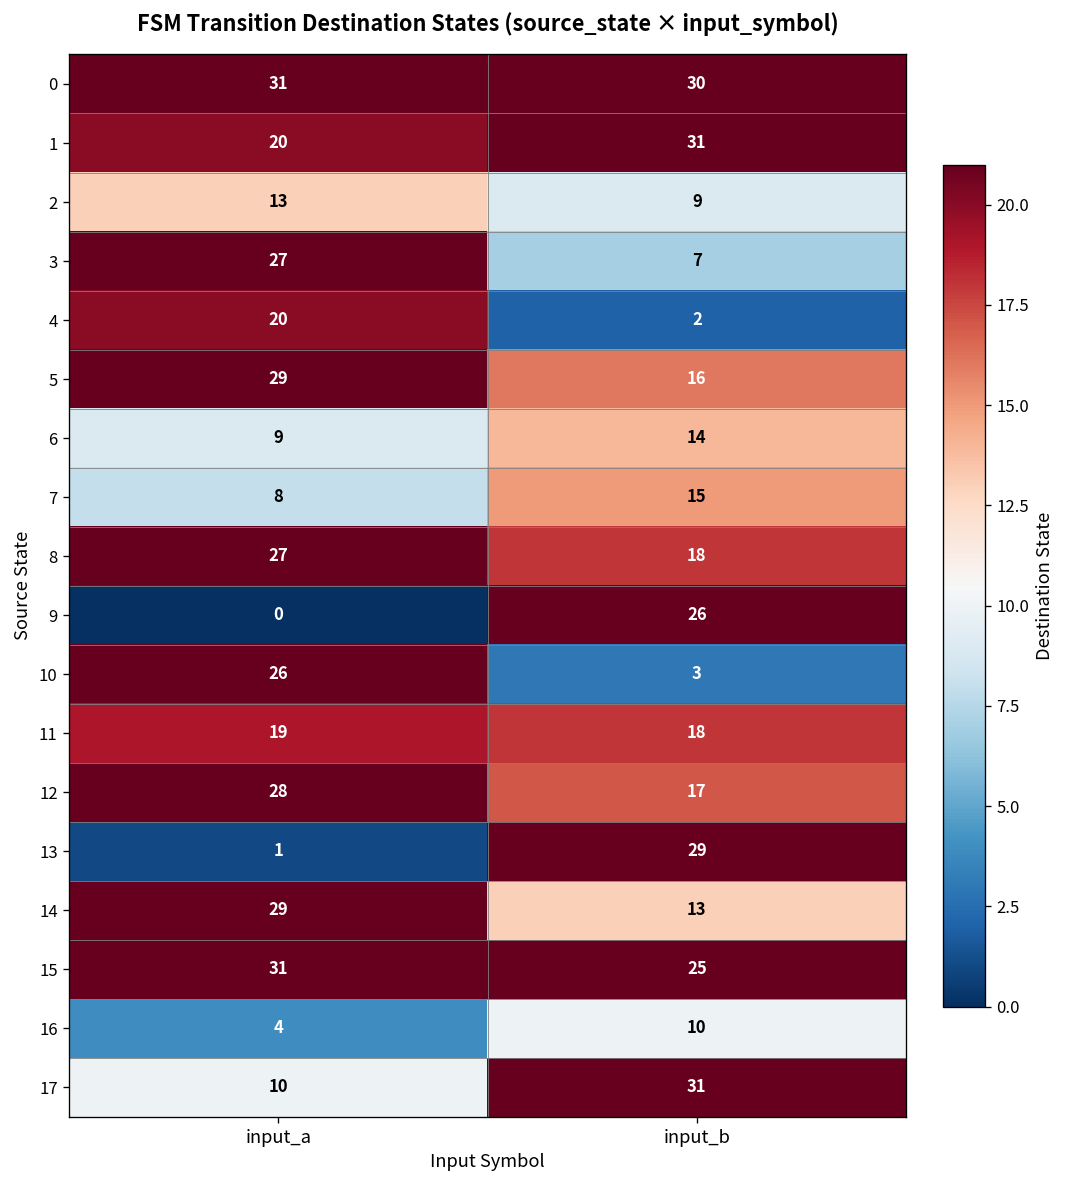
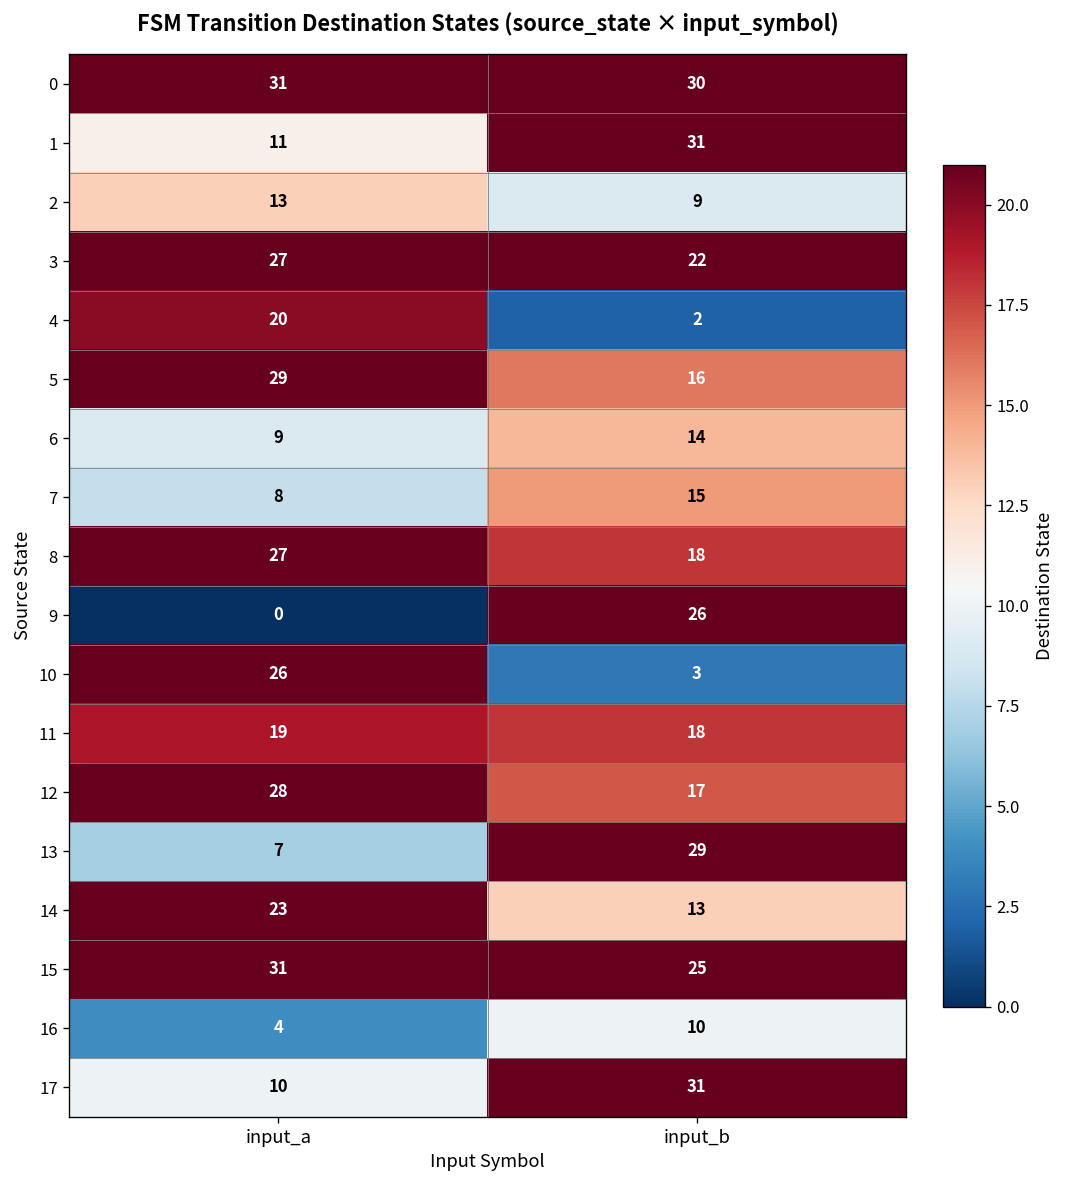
  {
    "0": {
      "input_a": 31,
      "input_b": 30
    },
    "1": {
-     "input_a": 20,
+     "input_a": 11,
      "input_b": 31
    },
    "2": {
      "input_a": 13,
      "input_b": 9
    },
    "3": {
      "input_a": 27,
-     "input_b": 7
+     "input_b": 22
    },
    "4": {
      "input_a": 20,
      "input_b": 2
    },
    "5": {
      "input_a": 29,
      "input_b": 16
    },
    "6": {
      "input_a": 9,
      "input_b": 14
    },
    "7": {
      "input_a": 8,
      "input_b": 15
    },
    "8": {
      "input_a": 27,
      "input_b": 18
    },
    "9": {
      "input_a": 0,
      "input_b": 26
    },
    "10": {
      "input_a": 26,
      "input_b": 3
    },
    "11": {
      "input_a": 19,
      "input_b": 18
    },
    "12": {
      "input_a": 28,
      "input_b": 17
    },
    "13": {
-     "input_a": 1,
+     "input_a": 7,
      "input_b": 29
    },
    "14": {
-     "input_a": 29,
+     "input_a": 23,
      "input_b": 13
    },
    "15": {
      "input_a": 31,
      "input_b": 25
    },
    "16": {
      "input_a": 4,
      "input_b": 10
    },
    "17": {
      "input_a": 10,
      "input_b": 31
    }
  }
